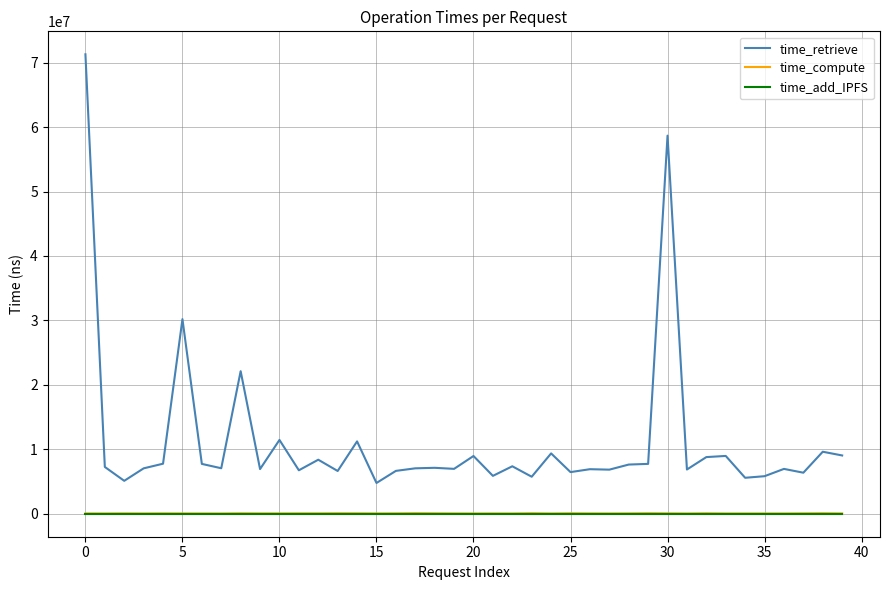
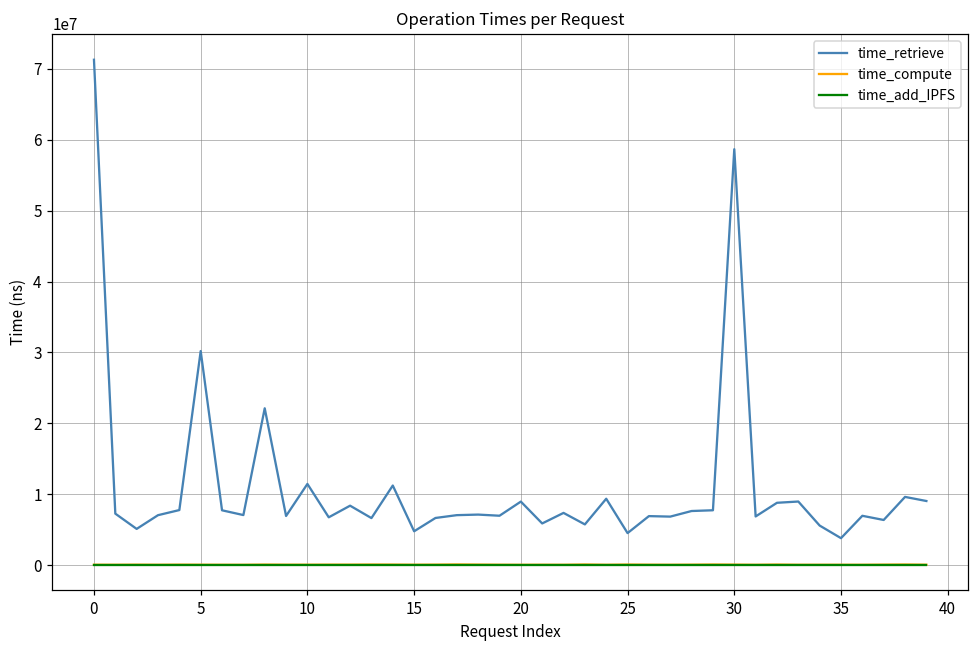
  {
    "time_retrieve": {
      "0": 71000000,
      "5": 30000000,
      "10": 11000000,
      "15": 5000000,
      "20": 9000000,
-     "25": 6000000,
+     "25": 5000000,
      "30": 59000000,
-     "35": 6000000
+     "35": 4000000
    }
  }
